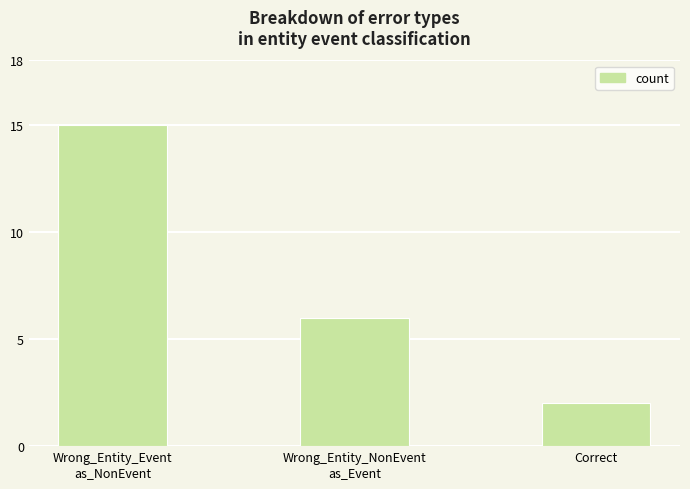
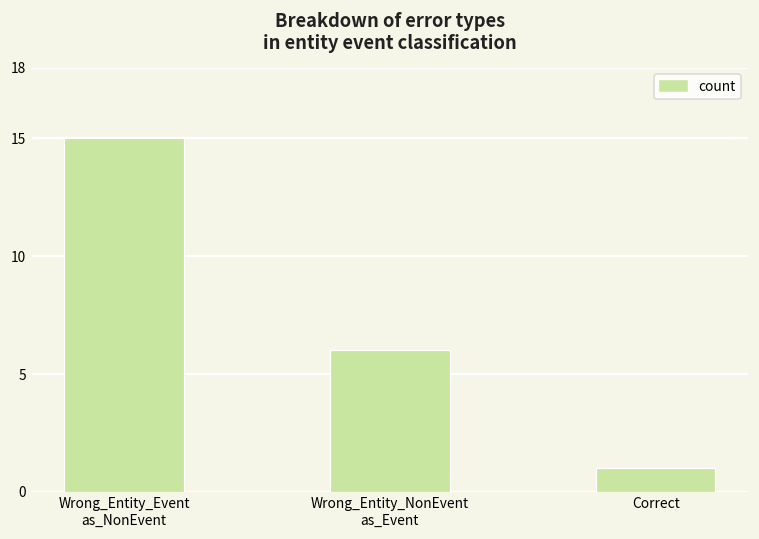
  {
    "Wrong_Entity_Event as_NonEvent": 15,
    "Wrong_Entity_NonEvent as_Event": 6,
-   "Correct": 2
+   "Correct": 1
  }
